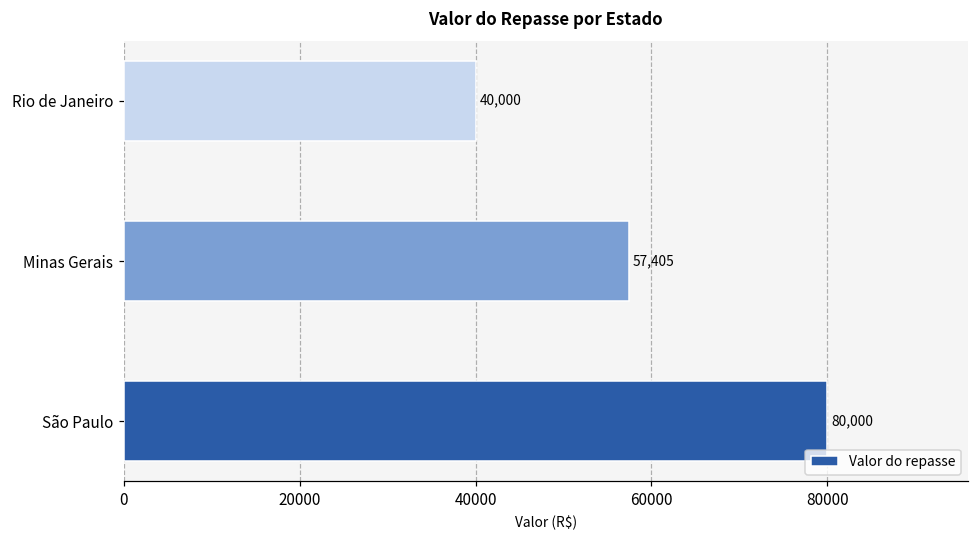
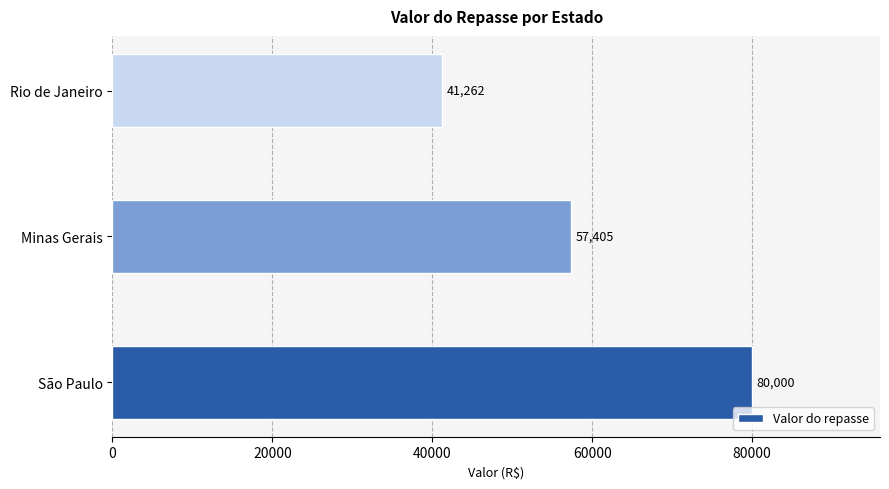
  {
-   "Rio de Janeiro": "40,000",
+   "Rio de Janeiro": "41,262",
    "Minas Gerais": "57,405",
    "São Paulo": "80,000"
  }
